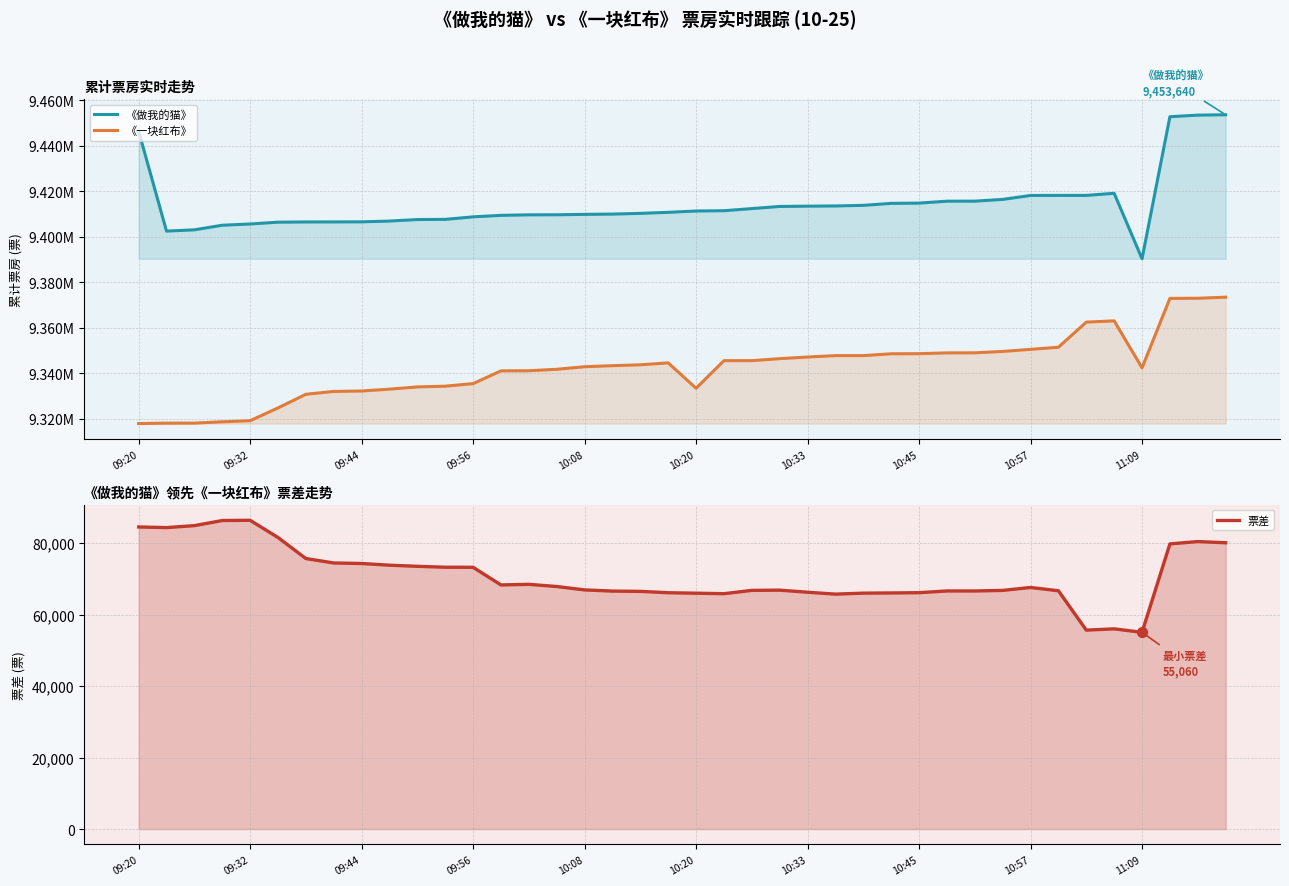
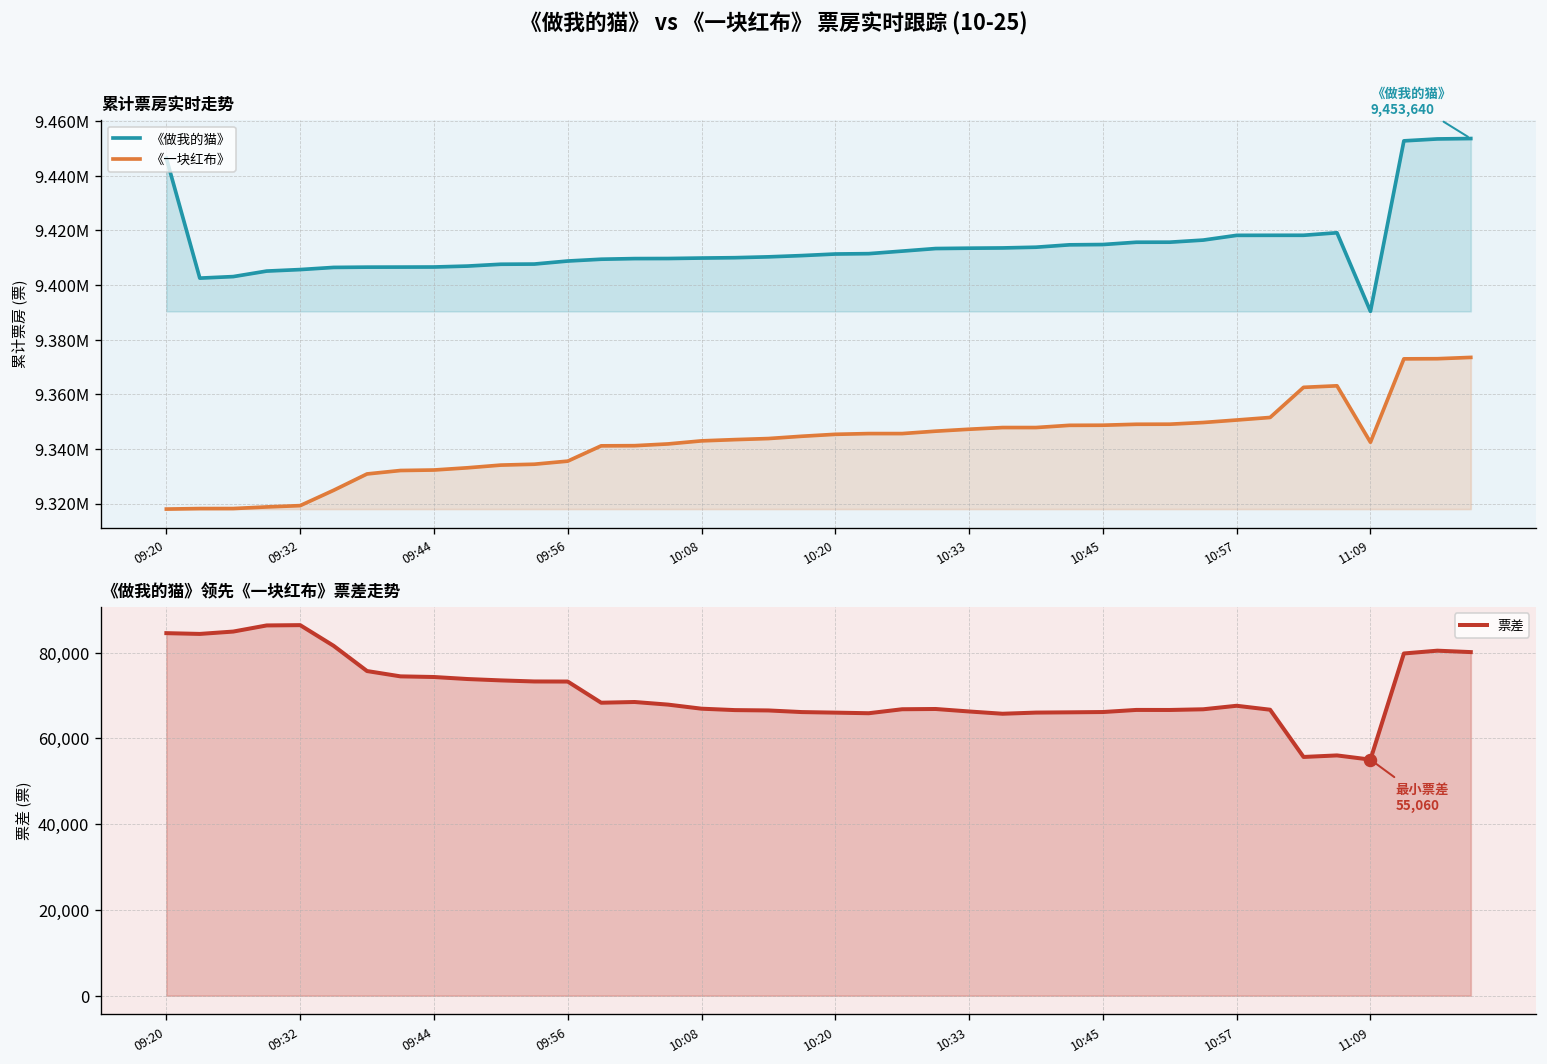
  {
    "累计票房实时走势": {
      "《做我的猫》": {
        "09:32": 9406000,
        "09:44": 9407000,
        "09:56": 9409000,
        "10:08": 9410000,
        "10:20": 9411000,
        "10:33": 9413000,
        "10:45": 9415000,
        "10:57": 9418000,
        "11:09": 9390000
      },
      "《一块红布》": {
        "09:20": 9318000,
        "09:32": 9319000,
        "09:44": 9332000,
        "09:56": 9336000,
        "10:08": 9343000,
-       "10:20": 9333000,
+       "10:20": 9345000,
        "10:33": 9347000,
        "10:45": 9349000,
        "10:57": 9351000,
        "11:09": 9342000
      }
    }
  }
